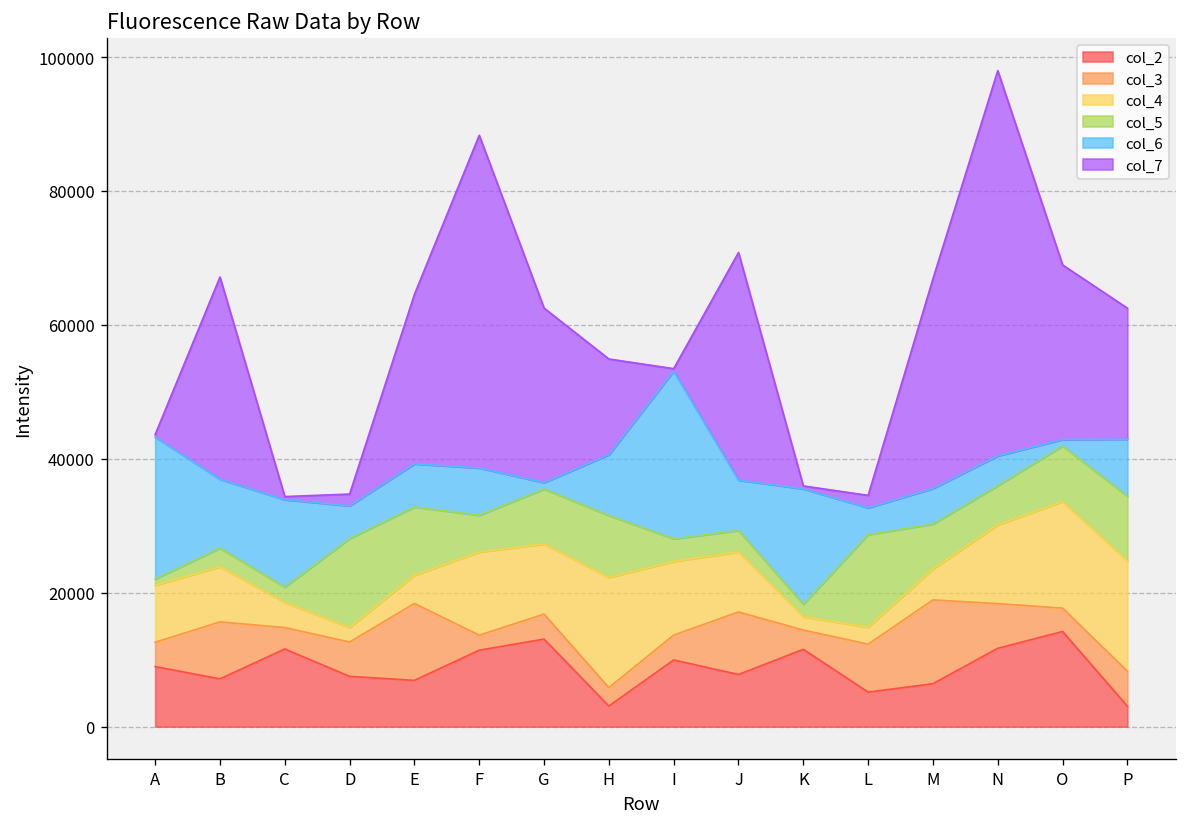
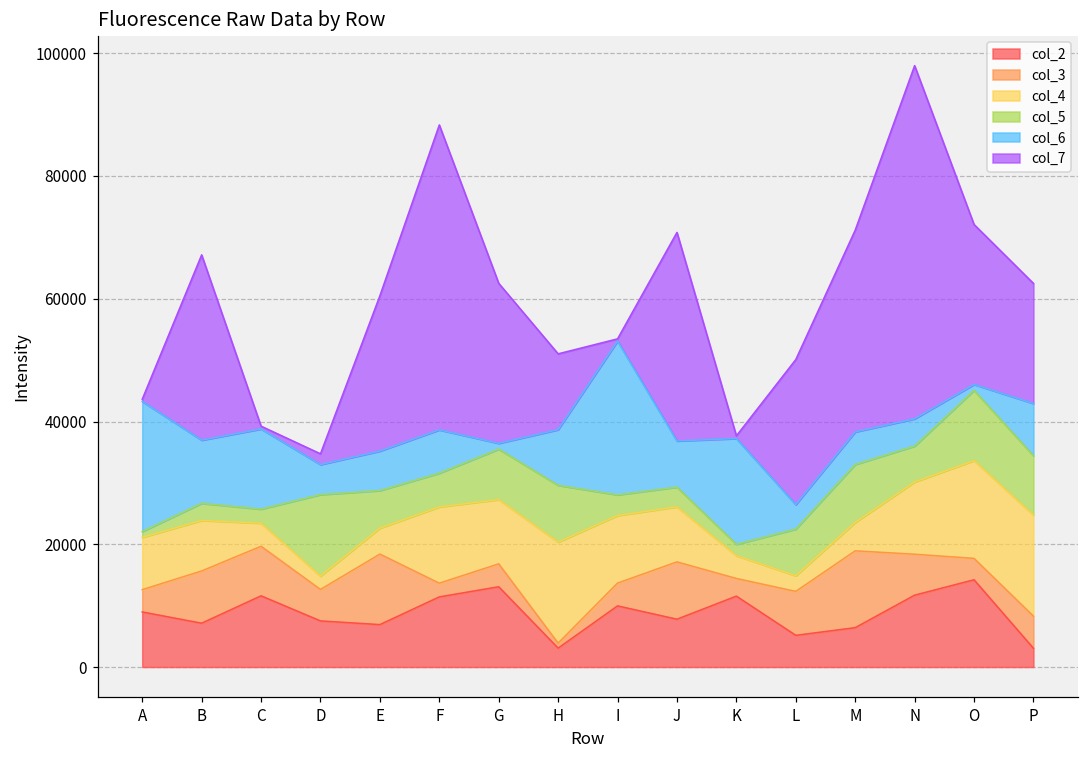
  {
    "col_2": {
      "A": 9000,
      "B": 7000,
      "C": 12000,
      "D": 8000,
      "E": 7000,
      "F": 11000,
      "G": 13000,
      "H": 3000,
      "I": 10000,
      "J": 8000,
      "K": 12000,
      "L": 5000,
      "M": 6000,
      "N": 12000,
      "O": 14000,
      "P": 3000
    },
    "col_3": {
      "A": 4000,
      "B": 9000,
-     "C": 3000,
+     "C": 8000,
      "D": 5000,
      "E": 11000,
      "F": 2000,
      "G": 4000,
-     "H": 3000,
+     "H": 1000,
      "I": 4000,
      "J": 9000,
      "K": 3000,
      "L": 7000,
      "M": 13000,
      "N": 7000,
      "O": 3000,
      "P": 5000
    },
    "col_4": {
      "A": 9000,
      "B": 8000,
      "C": 4000,
      "D": 2000,
      "E": 4000,
      "F": 12000,
      "G": 10000,
      "H": 16000,
      "I": 11000,
      "J": 9000,
-     "K": 2000,
+     "K": 4000,
      "L": 3000,
      "M": 5000,
      "N": 12000,
      "O": 16000,
      "P": 16000
    },
    "col_5": {
      "A": 1000,
      "B": 3000,
      "C": 2000,
      "D": 13000,
-     "E": 10000,
+     "E": 6000,
      "F": 5000,
      "G": 8000,
      "H": 9000,
      "I": 3000,
      "J": 3000,
      "K": 2000,
-     "L": 14000,
-     "M": 7000,
+     "L": 8000,
+     "M": 9000,
      "N": 6000,
-     "O": 8000,
+     "O": 11000,
      "P": 10000
    },
    "col_6": {
      "B": 10000,
      "C": 13000,
      "D": 5000,
      "E": 6000,
      "F": 7000,
      "G": 1000,
      "H": 9000,
      "J": 8000,
      "L": 4000,
      "M": 5000,
      "N": 4000,
      "O": 1000,
      "P": 9000
    },
    "col_7": {
      "B": 30000,
      "C": 0,
      "D": 2000,
      "E": 25000,
      "F": 50000,
      "G": 26000,
-     "H": 14000,
+     "H": 12000,
      "J": 34000,
-     "L": 2000,
-     "M": 31000,
+     "L": 24000,
+     "M": 33000,
      "N": 58000,
      "O": 26000,
      "P": 20000
    }
  }
